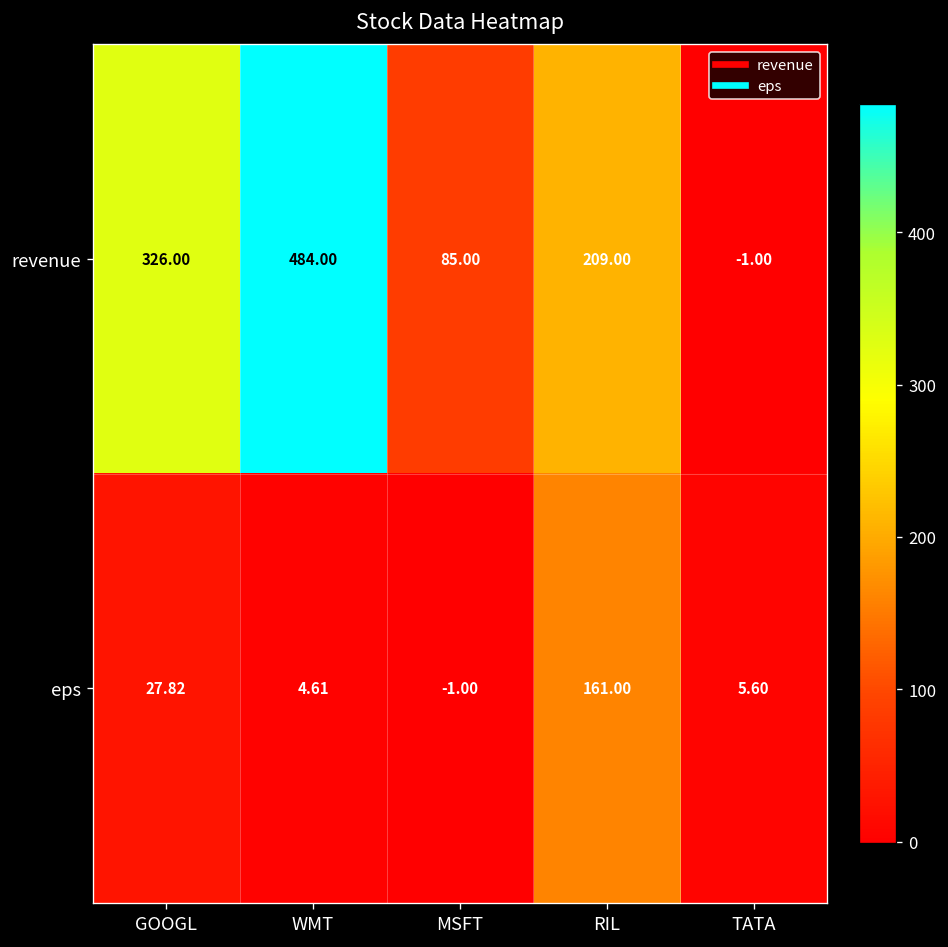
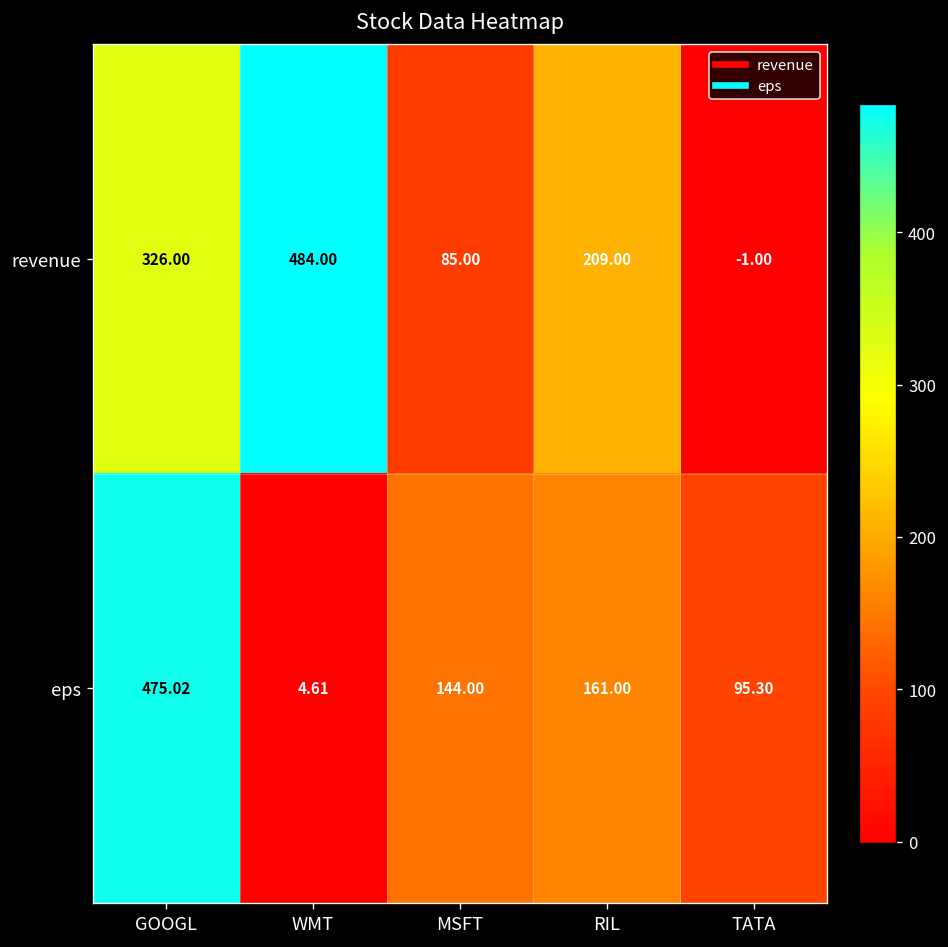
  {
    "revenue": {
      "GOOGL": 326.00,
      "WMT": 484.00,
      "MSFT": 85.00,
      "RIL": 209.00,
      "TATA": -1.00
    },
    "eps": {
-     "GOOGL": 27.82,
+     "GOOGL": 475.02,
      "WMT": 4.61,
-     "MSFT": -1.00,
+     "MSFT": 144.00,
      "RIL": 161.00,
-     "TATA": 5.60
+     "TATA": 95.30
    }
  }
